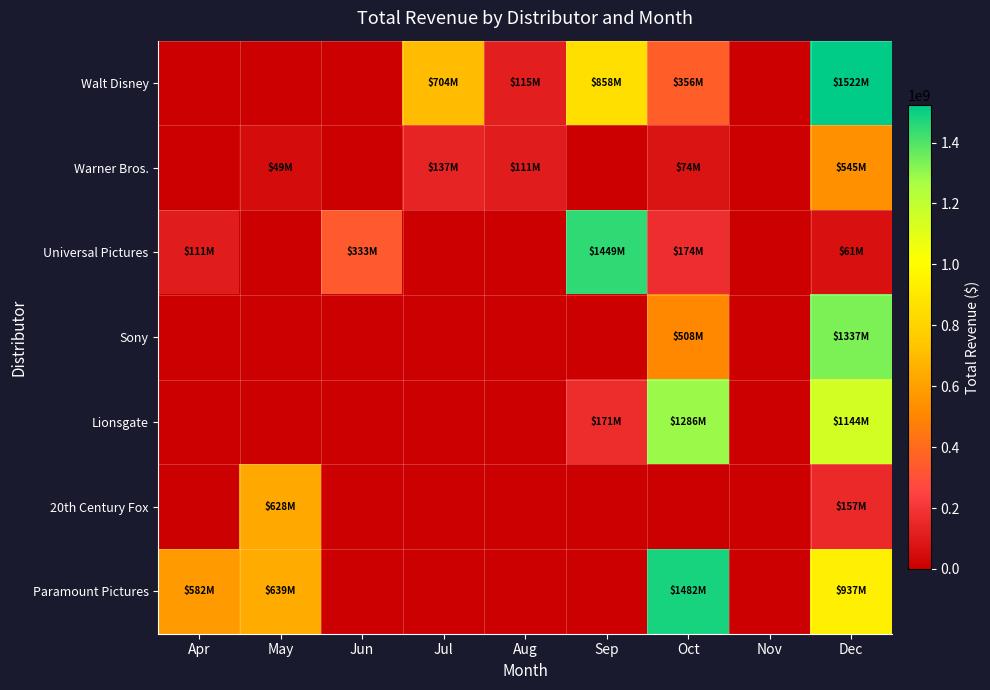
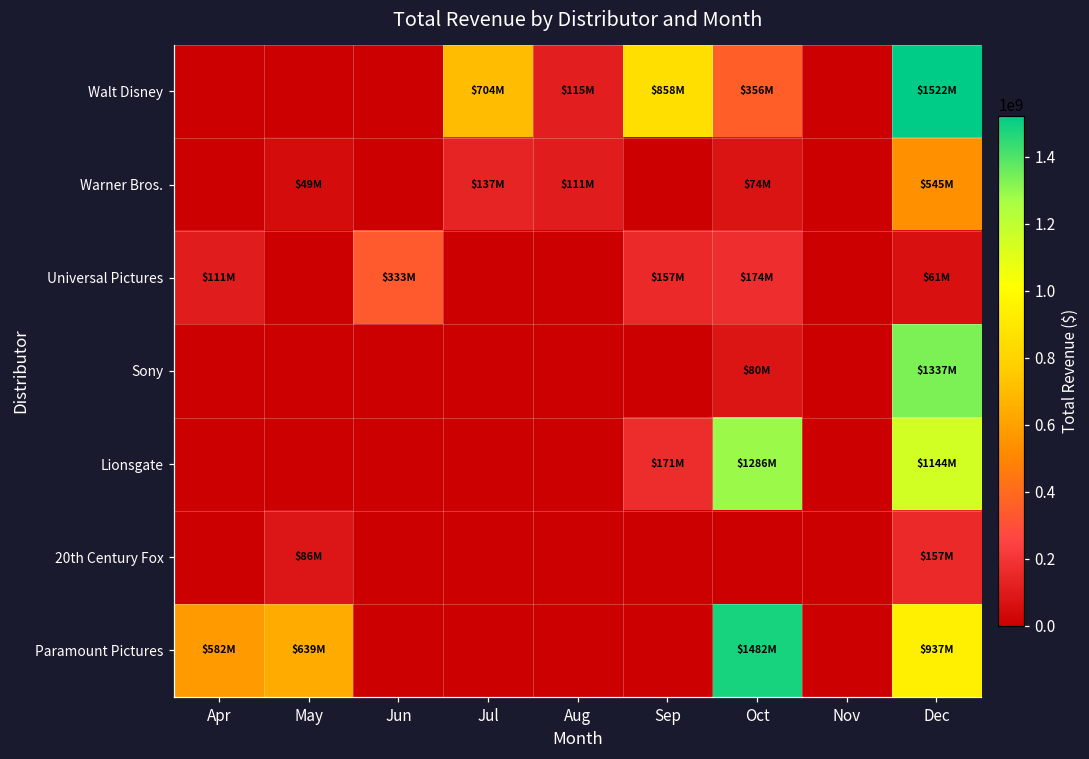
  {
    "Walt Disney": {
      "Jul": "$704M",
      "Aug": "$115M",
      "Sep": "$858M",
      "Oct": "$356M",
      "Dec": "$1522M"
    },
    "Warner Bros.": {
      "May": "$49M",
      "Jul": "$137M",
      "Aug": "$111M",
      "Oct": "$74M",
      "Dec": "$545M"
    },
    "Universal Pictures": {
      "Apr": "$111M",
      "Jun": "$333M",
-     "Sep": "$1449M",
+     "Sep": "$157M",
      "Oct": "$174M",
      "Dec": "$61M"
    },
    "Sony": {
-     "Oct": "$508M",
+     "Oct": "$80M",
      "Dec": "$1337M"
    },
    "Lionsgate": {
      "Sep": "$171M",
      "Oct": "$1286M",
      "Dec": "$1144M"
    },
    "20th Century Fox": {
-     "May": "$628M",
+     "May": "$86M",
      "Dec": "$157M"
    },
    "Paramount Pictures": {
      "Apr": "$582M",
      "May": "$639M",
      "Oct": "$1482M",
      "Dec": "$937M"
    }
  }
